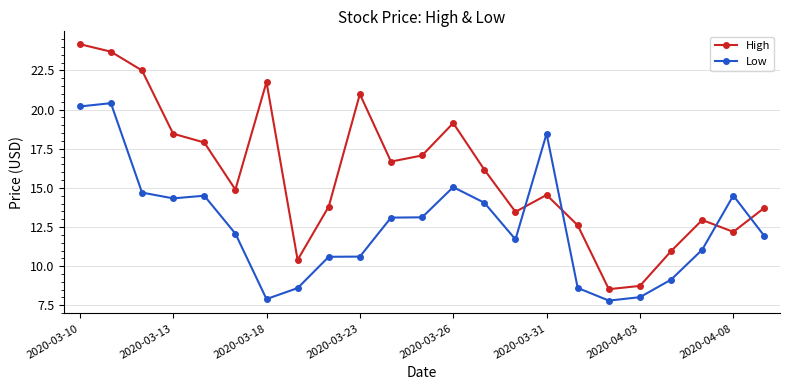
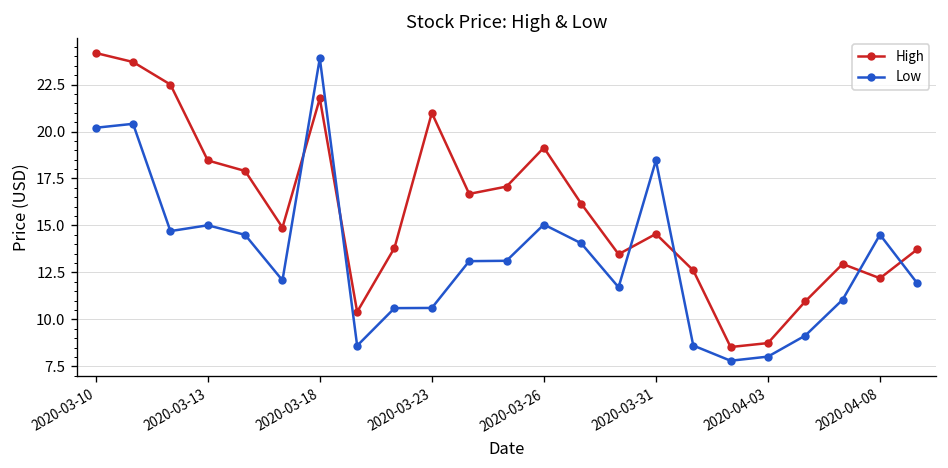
  {
    "High": {
      "2020-03-10": 24.2,
      "2020-03-13": 18.5,
      "2020-03-18": 21.8,
      "2020-03-23": 21.0,
      "2020-03-26": 19.1,
      "2020-03-31": 14.6,
      "2020-04-03": 8.7,
      "2020-04-08": 12.2
    },
    "Low": {
      "2020-03-10": 20.2,
-     "2020-03-13": 14.3,
-     "2020-03-18": 7.9,
+     "2020-03-13": 15.0,
+     "2020-03-18": 23.9,
      "2020-03-23": 10.6,
      "2020-03-26": 15.1,
      "2020-03-31": 18.5,
      "2020-04-03": 8.0,
      "2020-04-08": 14.5
    }
  }
